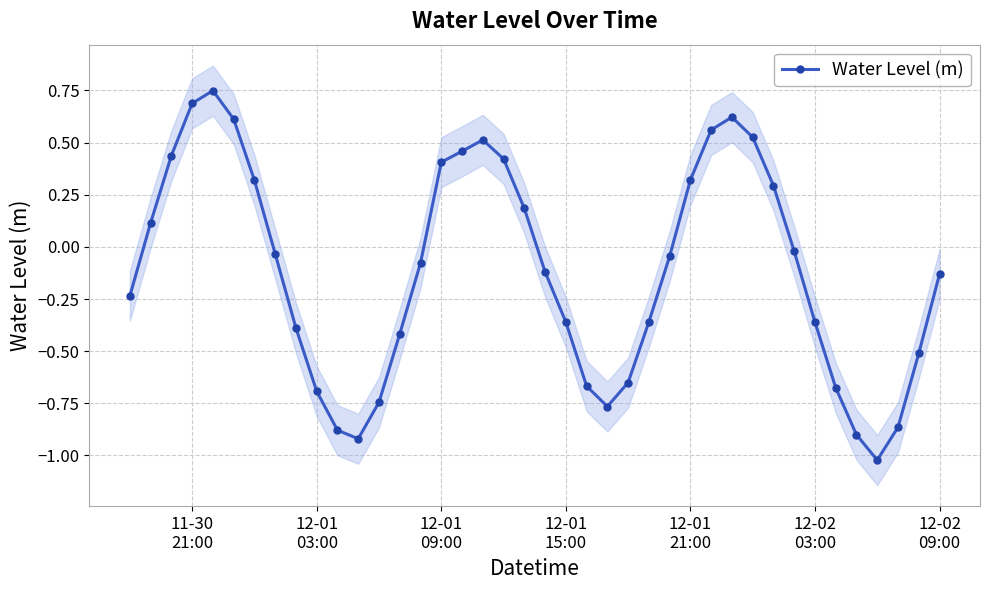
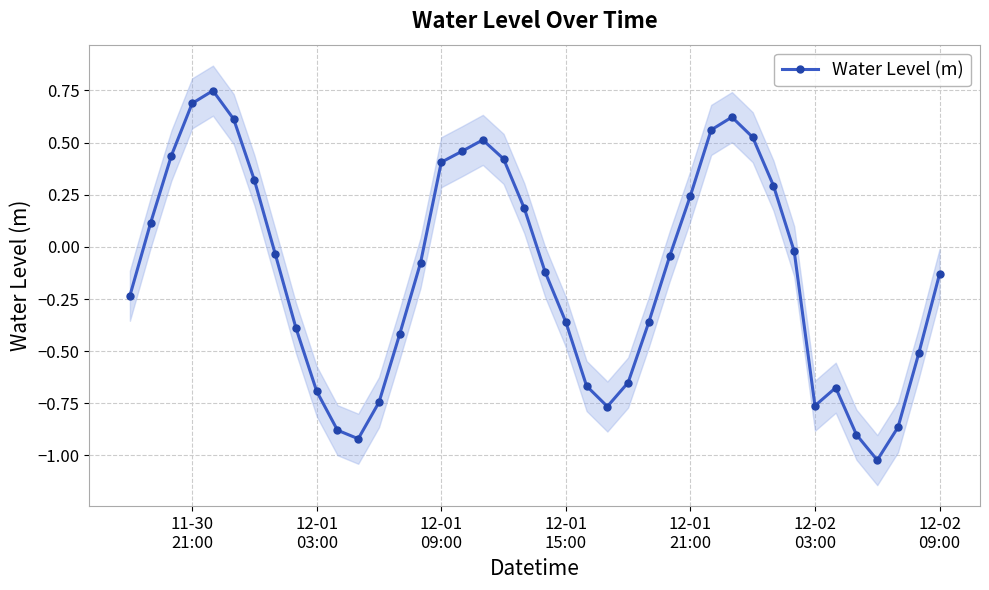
  {
    "Water Level (m)": {
      "11-30 21:00": 0.69,
      "12-01 03:00": -0.69,
      "12-01 09:00": 0.41,
      "12-01 15:00": -0.36,
-     "12-01 21:00": 0.32,
-     "12-02 03:00": -0.36,
+     "12-01 21:00": 0.25,
+     "12-02 03:00": -0.76,
      "12-02 09:00": -0.13
    }
  }
